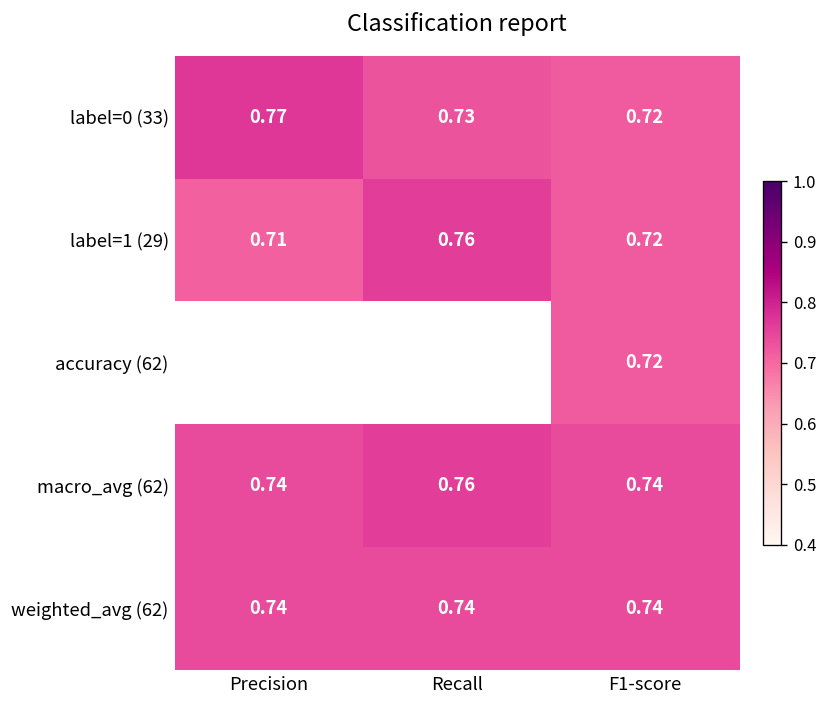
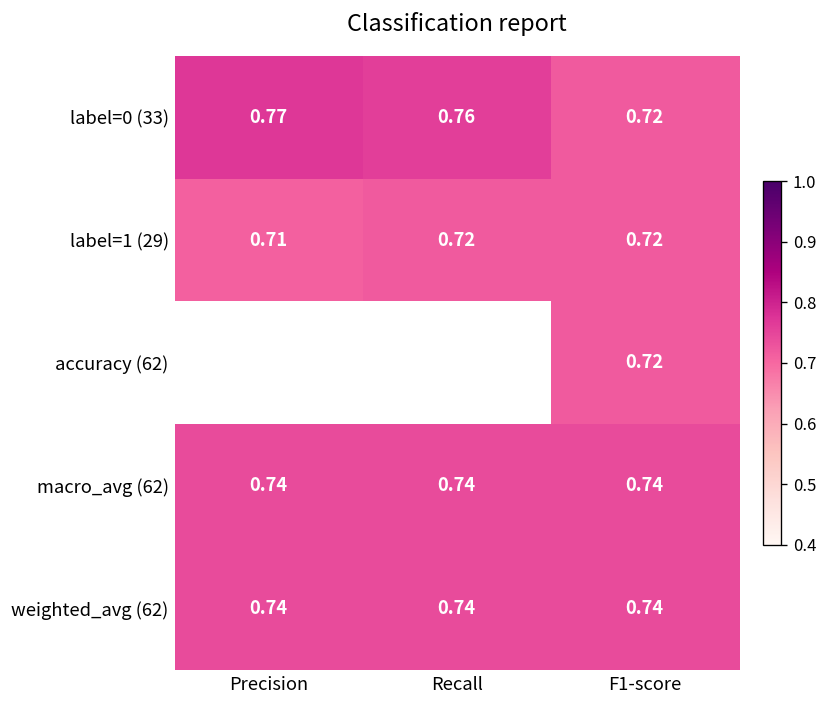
  {
    "label=0 (33)": {
      "Precision": 0.77,
-     "Recall": 0.73,
+     "Recall": 0.76,
      "F1-score": 0.72
    },
    "label=1 (29)": {
      "Precision": 0.71,
-     "Recall": 0.76,
+     "Recall": 0.72,
      "F1-score": 0.72
    },
    "accuracy (62)": {
      "F1-score": 0.72
    },
    "macro_avg (62)": {
      "Precision": 0.74,
-     "Recall": 0.76,
+     "Recall": 0.74,
      "F1-score": 0.74
    },
    "weighted_avg (62)": {
      "Precision": 0.74,
      "Recall": 0.74,
      "F1-score": 0.74
    }
  }
